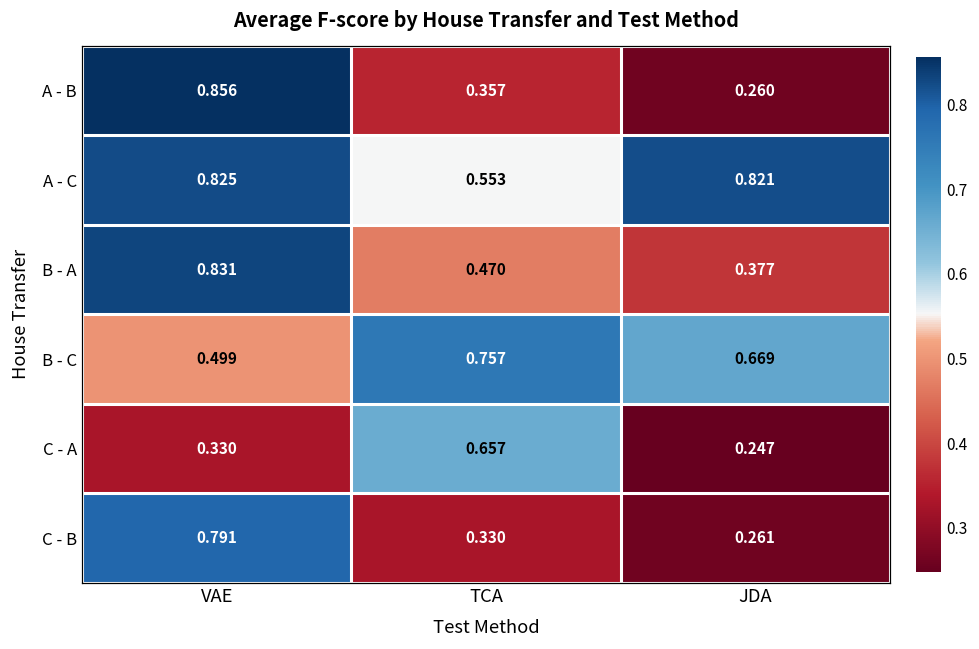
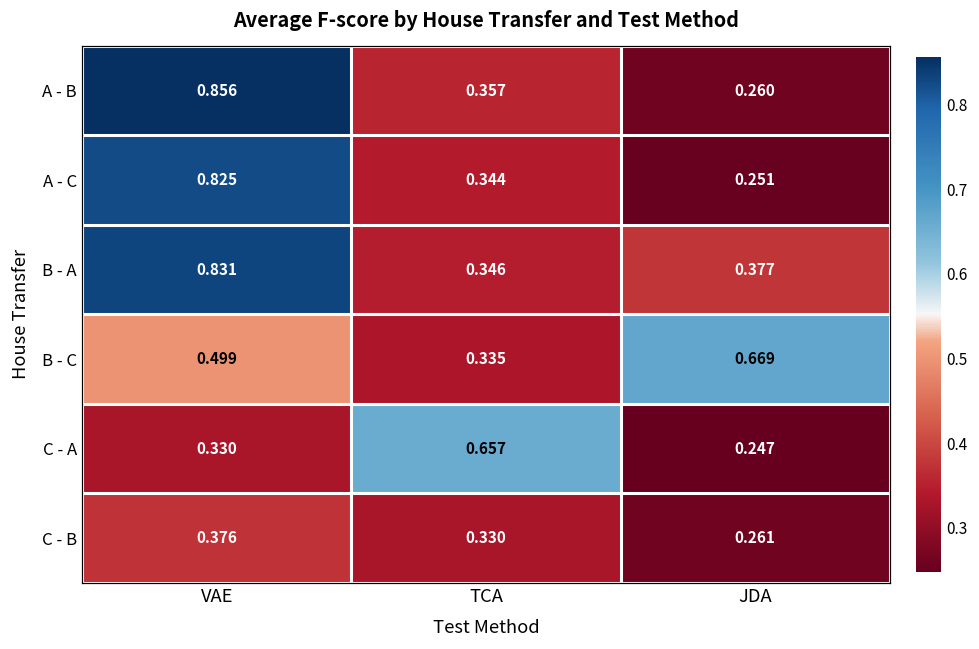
  {
    "A - B": {
      "VAE": 0.856,
      "TCA": 0.357,
      "JDA": 0.260
    },
    "A - C": {
      "VAE": 0.825,
-     "TCA": 0.553,
-     "JDA": 0.821
+     "TCA": 0.344,
+     "JDA": 0.251
    },
    "B - A": {
      "VAE": 0.831,
-     "TCA": 0.470,
+     "TCA": 0.346,
      "JDA": 0.377
    },
    "B - C": {
      "VAE": 0.499,
-     "TCA": 0.757,
+     "TCA": 0.335,
      "JDA": 0.669
    },
    "C - A": {
      "VAE": 0.330,
      "TCA": 0.657,
      "JDA": 0.247
    },
    "C - B": {
-     "VAE": 0.791,
+     "VAE": 0.376,
      "TCA": 0.330,
      "JDA": 0.261
    }
  }
